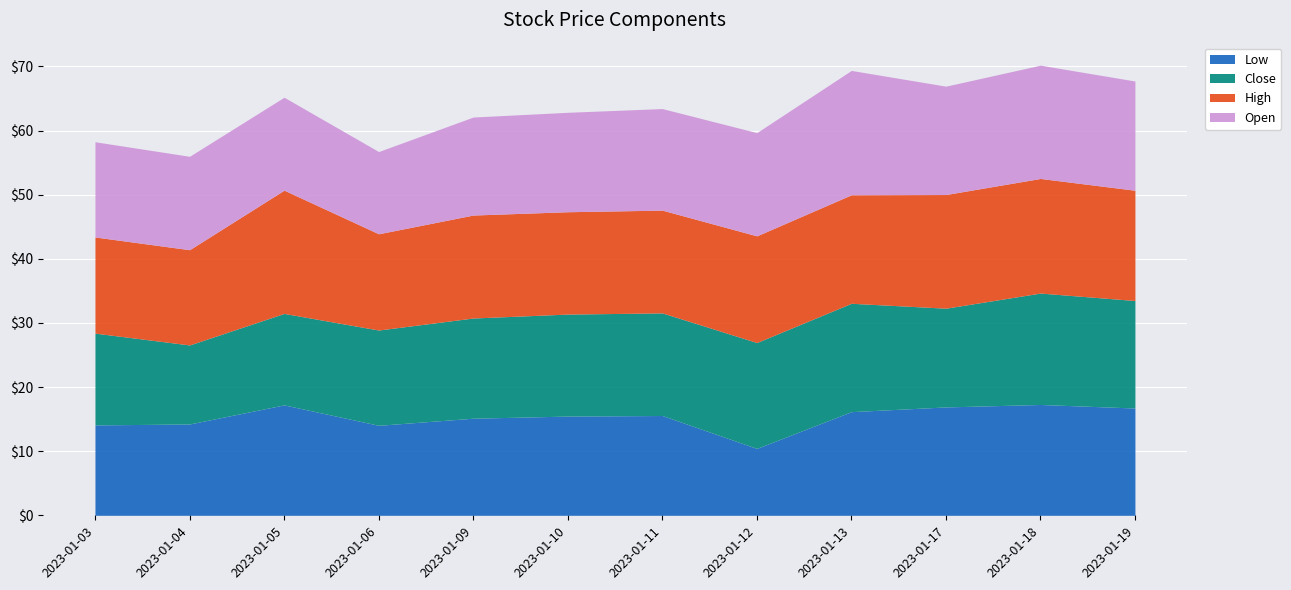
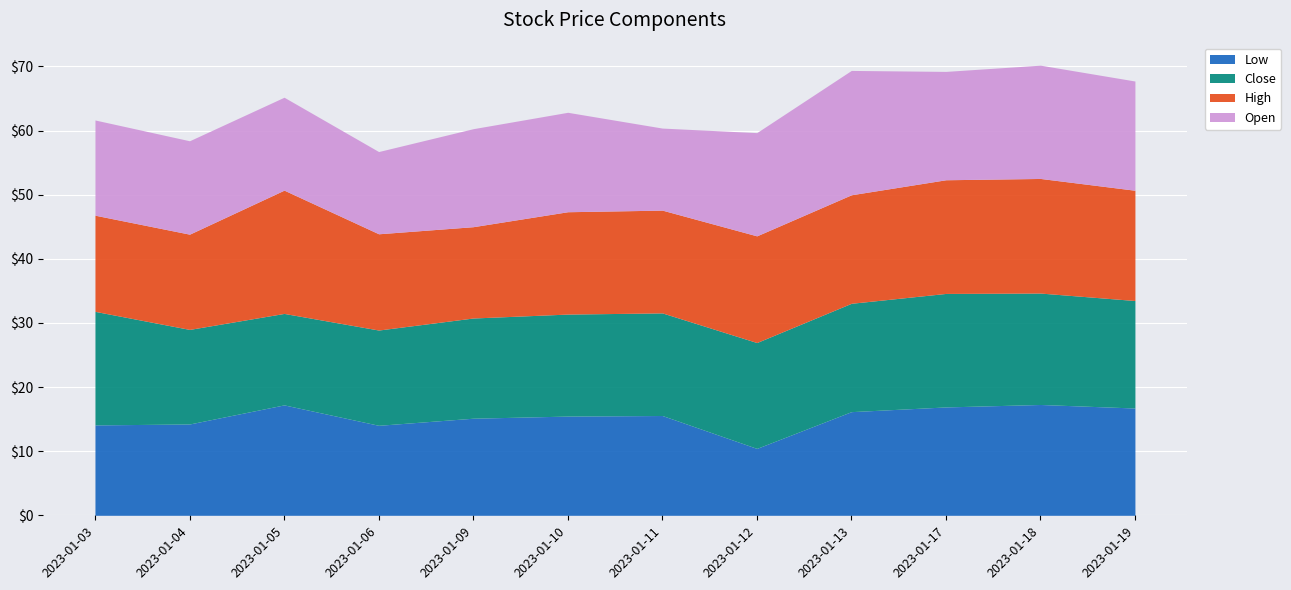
  {
    "Low": {
      "2023-01-03": "$14",
      "2023-01-04": "$14",
      "2023-01-05": "$17",
      "2023-01-06": "$14",
      "2023-01-09": "$15",
      "2023-01-10": "$15",
      "2023-01-11": "$16",
      "2023-01-12": "$10",
      "2023-01-13": "$16",
      "2023-01-17": "$17",
      "2023-01-18": "$17",
      "2023-01-19": "$17"
    },
    "Close": {
-     "2023-01-03": "$14",
-     "2023-01-04": "$12",
+     "2023-01-03": "$18",
+     "2023-01-04": "$15",
      "2023-01-05": "$14",
      "2023-01-06": "$15",
      "2023-01-09": "$16",
      "2023-01-10": "$16",
      "2023-01-11": "$16",
      "2023-01-12": "$17",
      "2023-01-13": "$17",
-     "2023-01-17": "$15",
+     "2023-01-17": "$18",
      "2023-01-18": "$17",
      "2023-01-19": "$17"
    },
    "High": {
      "2023-01-03": "$15",
      "2023-01-04": "$15",
      "2023-01-05": "$19",
      "2023-01-06": "$15",
-     "2023-01-09": "$16",
+     "2023-01-09": "$14",
      "2023-01-10": "$16",
      "2023-01-11": "$16",
      "2023-01-12": "$17",
      "2023-01-13": "$17",
      "2023-01-17": "$18",
      "2023-01-18": "$18",
      "2023-01-19": "$17"
    },
    "Open": {
      "2023-01-03": "$15",
      "2023-01-04": "$15",
      "2023-01-05": "$14",
      "2023-01-06": "$13",
      "2023-01-09": "$15",
      "2023-01-10": "$16",
-     "2023-01-11": "$16",
+     "2023-01-11": "$13",
      "2023-01-12": "$16",
      "2023-01-13": "$19",
      "2023-01-17": "$17",
      "2023-01-18": "$18",
      "2023-01-19": "$17"
    }
  }
